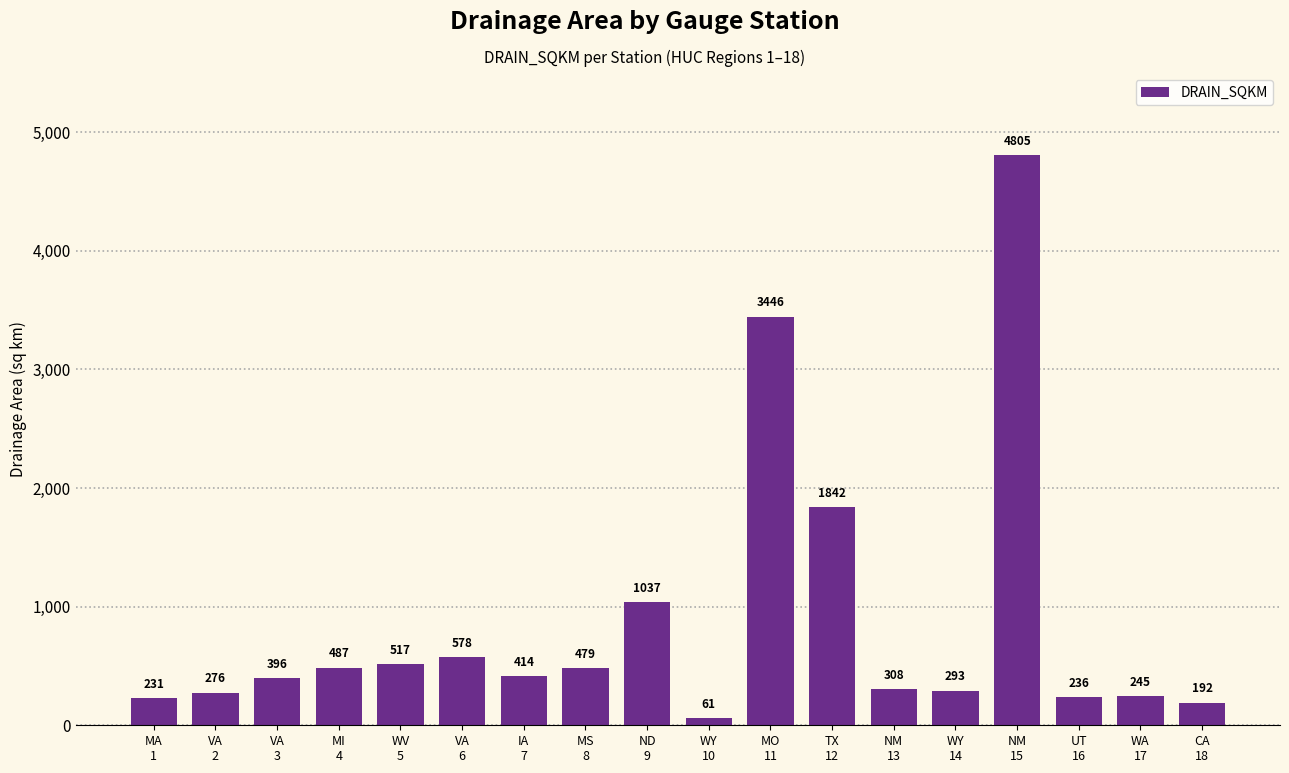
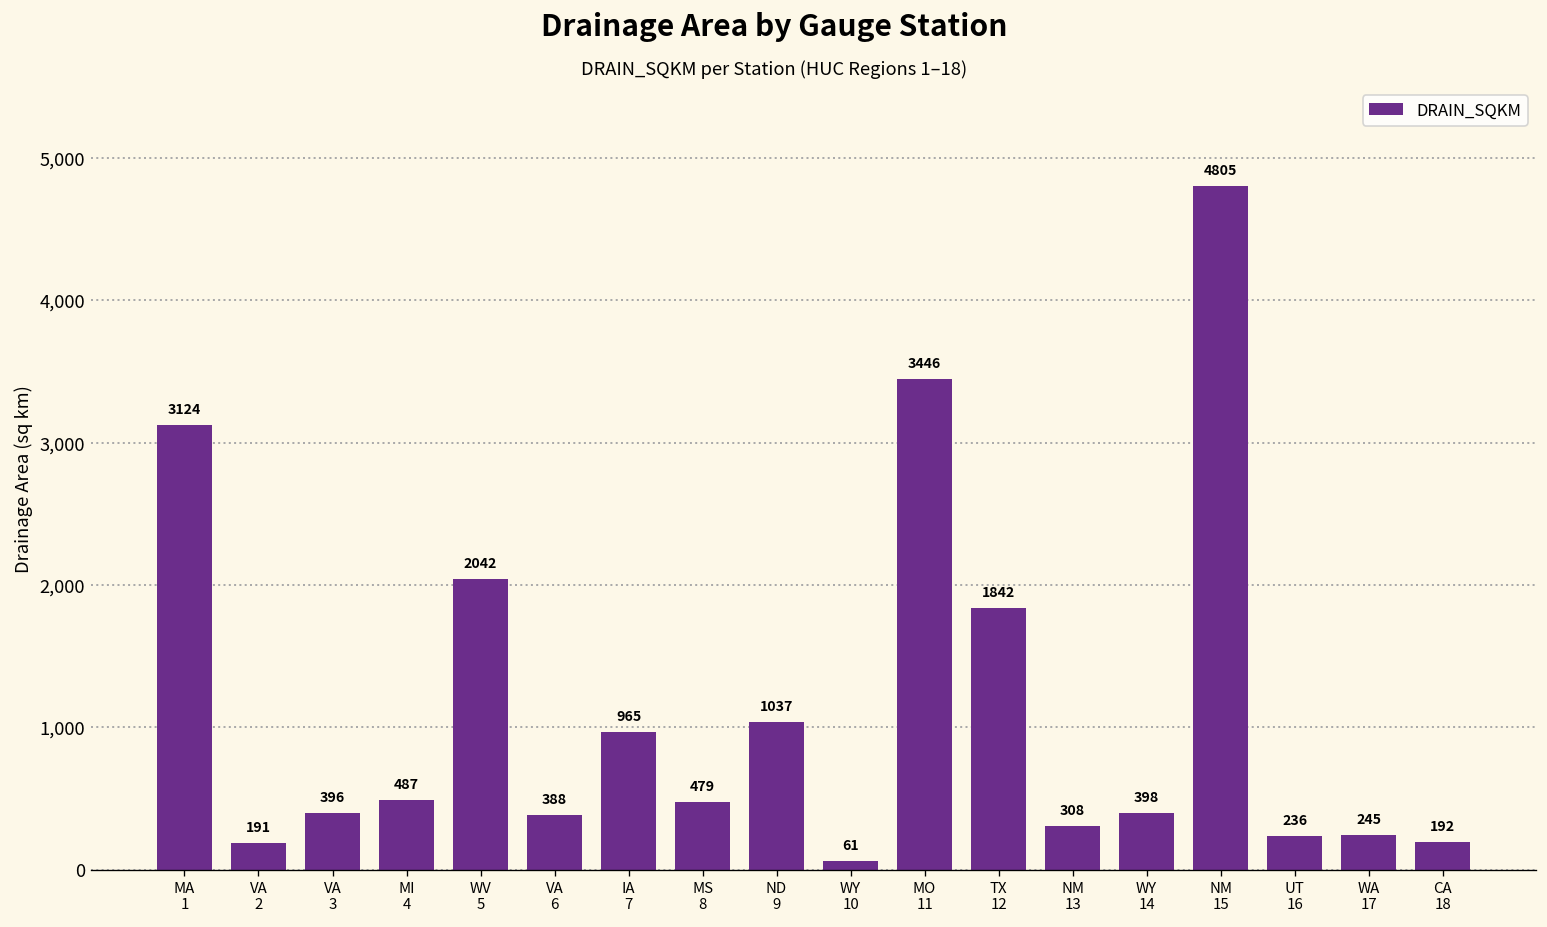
  {
-   "MA 1": 231,
-   "VA 2": 276,
+   "MA 1": 3124,
+   "VA 2": 191,
    "VA 3": 396,
    "MI 4": 487,
-   "WV 5": 517,
-   "VA 6": 578,
-   "IA 7": 414,
+   "WV 5": 2042,
+   "VA 6": 388,
+   "IA 7": 965,
    "MS 8": 479,
    "ND 9": 1037,
    "WY 10": 61,
    "MO 11": 3446,
    "TX 12": 1842,
    "NM 13": 308,
-   "WY 14": 293,
+   "WY 14": 398,
    "NM 15": 4805,
    "UT 16": 236,
    "WA 17": 245,
    "CA 18": 192
  }
